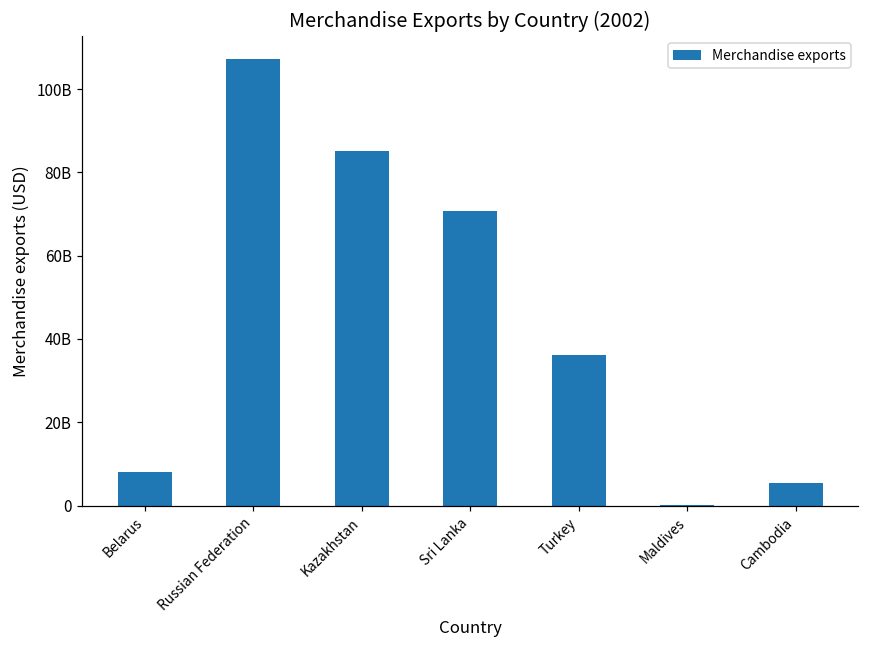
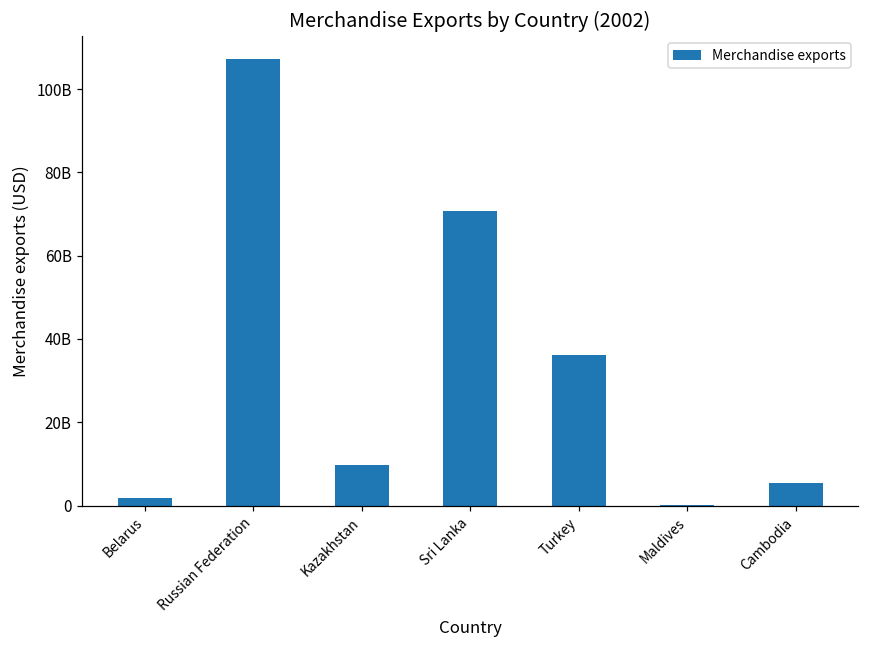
  {
-   "Belarus": 8000000000,
+   "Belarus": 2000000000,
    "Russian Federation": 107000000000,
-   "Kazakhstan": 85000000000,
+   "Kazakhstan": 10000000000,
    "Sri Lanka": 71000000000,
    "Turkey": 36000000000,
    "Cambodia": 6000000000
  }
